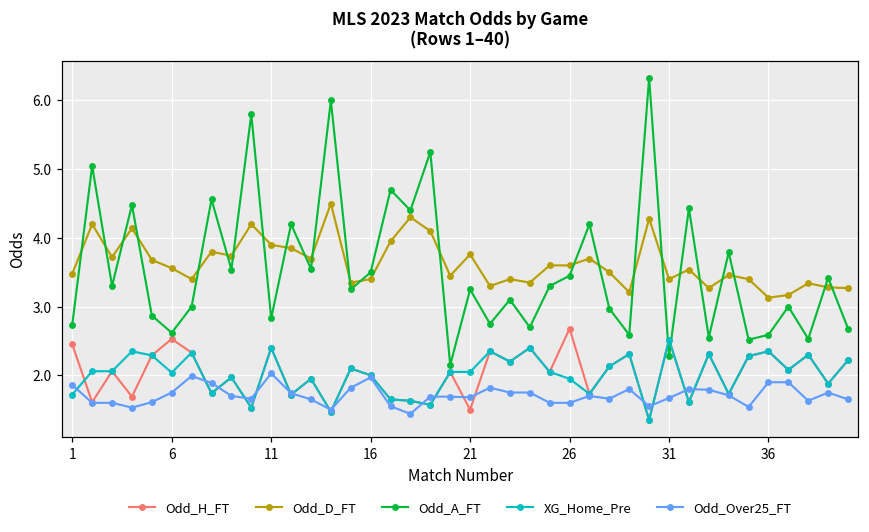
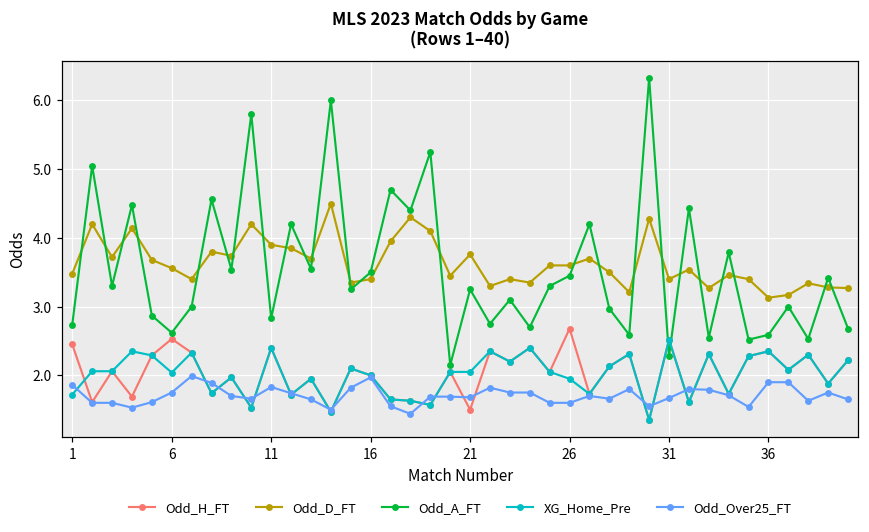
  {
    "Odd_H_FT": {
      "1": 2.5,
      "6": 2.5,
      "21": 1.5,
      "26": 2.7
    },
    "Odd_D_FT": {
      "1": 3.5,
      "6": 3.6,
      "11": 3.9,
      "16": 3.4,
      "21": 3.8,
      "26": 3.6,
      "31": 3.4,
      "36": 3.1
    },
    "Odd_A_FT": {
      "1": 2.7,
      "6": 2.6,
      "11": 2.8,
      "16": 3.5,
      "21": 3.3,
      "26": 3.5,
      "31": 2.3,
      "36": 2.6
    },
    "XG_Home_Pre": {
      "1": 1.7,
      "6": 2.0,
      "21": 2.1,
      "26": 2.0
    },
    "Odd_Over25_FT": {
      "1": 1.9,
      "6": 1.8,
-     "11": 2.0,
+     "11": 1.8,
      "21": 1.7,
      "26": 1.6,
      "31": 1.7,
      "36": 1.9
    }
  }
